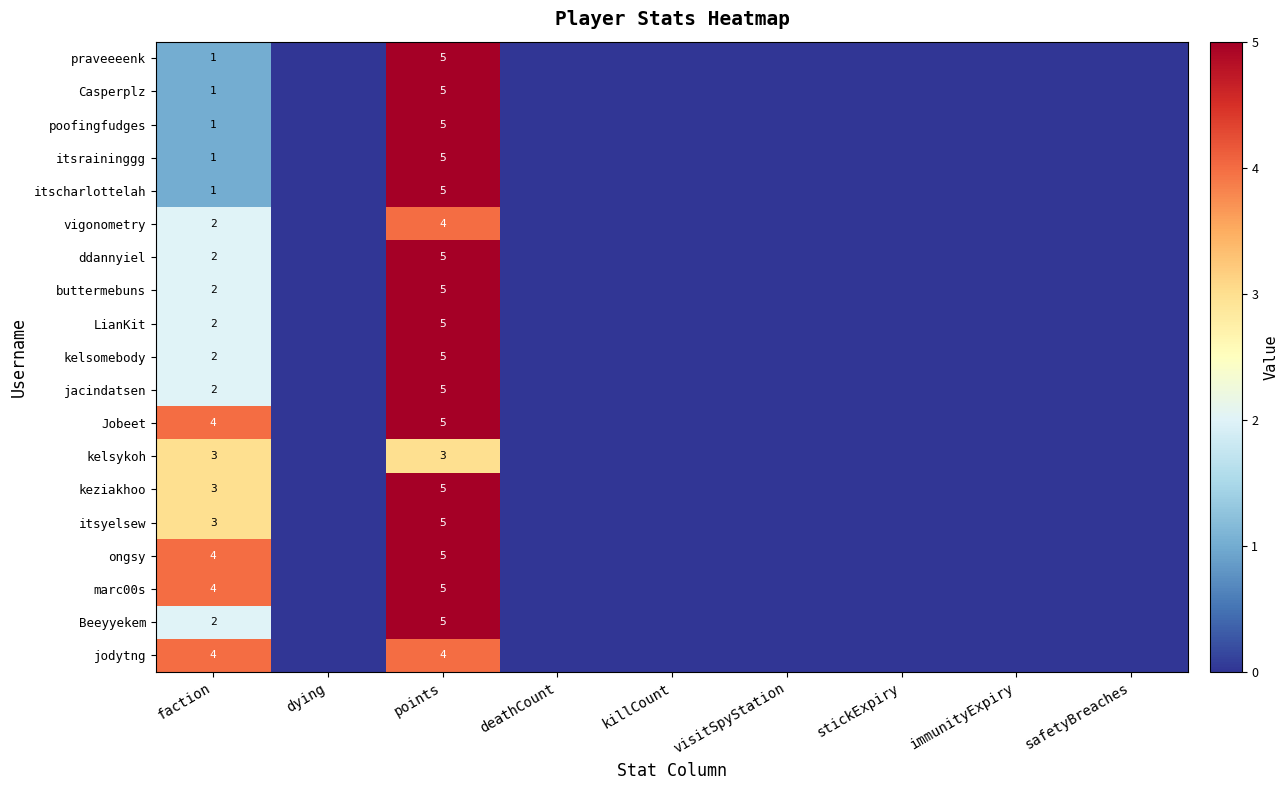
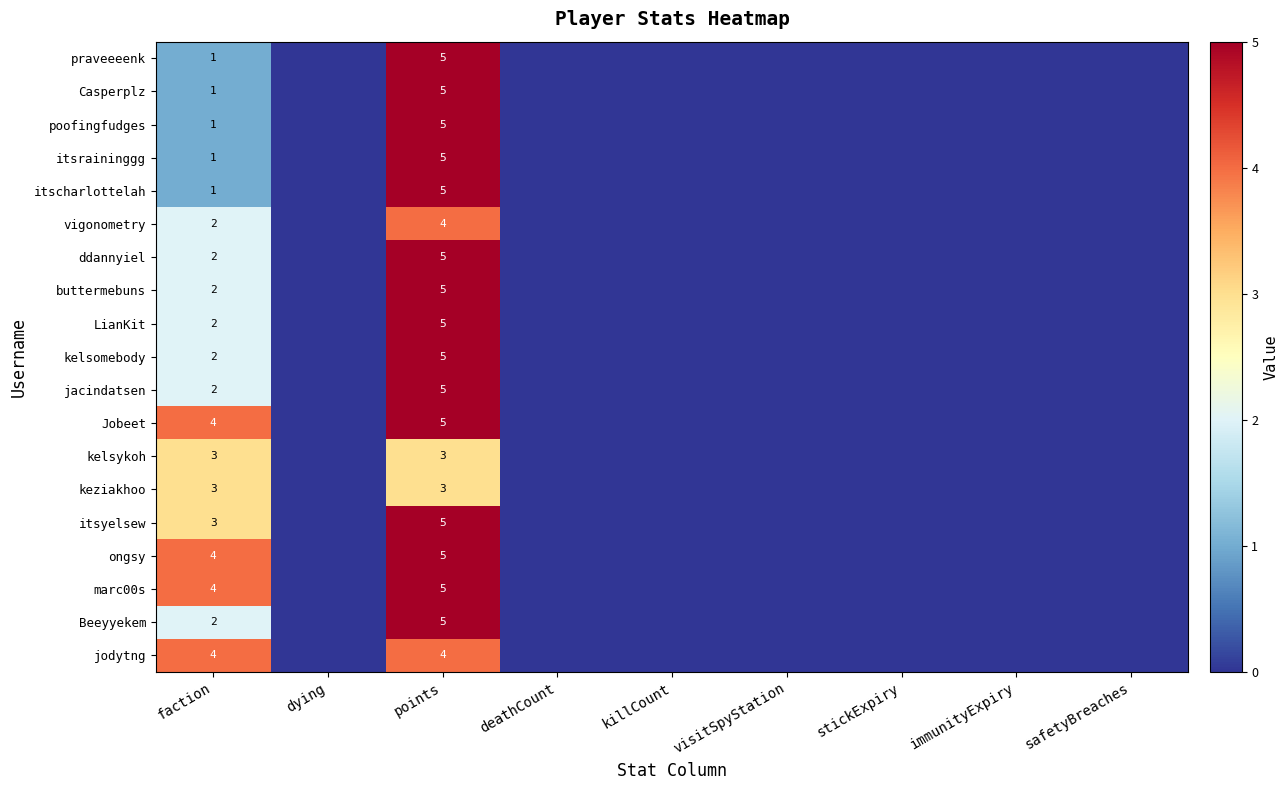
  {
    "praveeeenk": {
      "faction": 1,
      "points": 5
    },
    "Casperplz": {
      "faction": 1,
      "points": 5
    },
    "poofingfudges": {
      "faction": 1,
      "points": 5
    },
    "itsraininggg": {
      "faction": 1,
      "points": 5
    },
    "itscharlottelah": {
      "faction": 1,
      "points": 5
    },
    "vigonometry": {
      "faction": 2,
      "points": 4
    },
    "ddannyiel": {
      "faction": 2,
      "points": 5
    },
    "buttermebuns": {
      "faction": 2,
      "points": 5
    },
    "LianKit": {
      "faction": 2,
      "points": 5
    },
    "kelsomebody": {
      "faction": 2,
      "points": 5
    },
    "jacindatsen": {
      "faction": 2,
      "points": 5
    },
    "Jobeet": {
      "faction": 4,
      "points": 5
    },
    "kelsykoh": {
      "faction": 3,
      "points": 3
    },
    "keziakhoo": {
      "faction": 3,
-     "points": 5
+     "points": 3
    },
    "itsyelsew": {
      "faction": 3,
      "points": 5
    },
    "ongsy": {
      "faction": 4,
      "points": 5
    },
    "marc00s": {
      "faction": 4,
      "points": 5
    },
    "Beeyyekem": {
      "faction": 2,
      "points": 5
    },
    "jodytng": {
      "faction": 4,
      "points": 4
    }
  }
